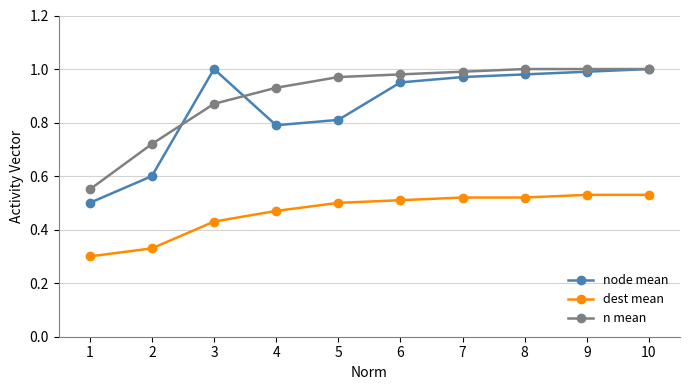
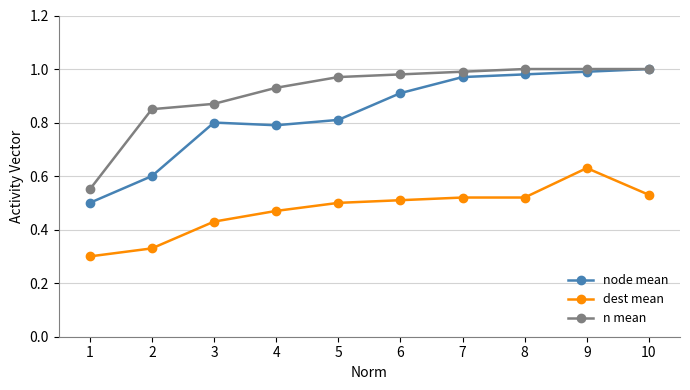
  {
    "node mean": {
      "1": 0.50,
      "2": 0.60,
-     "3": 1.0,
+     "3": 0.8,
      "4": 0.79,
      "5": 0.81,
-     "6": 0.95,
+     "6": 0.91,
      "7": 0.97,
      "8": 0.98,
      "9": 0.99
    },
    "dest mean": {
      "1": 0.30,
      "2": 0.33,
      "3": 0.43,
      "4": 0.47,
      "5": 0.50,
      "6": 0.51,
      "7": 0.52,
      "8": 0.52,
-     "9": 0.53,
+     "9": 0.63,
      "10": 0.53
    },
    "n mean": {
      "1": 0.55,
-     "2": 0.72,
+     "2": 0.85,
      "3": 0.87,
      "4": 0.93,
      "5": 0.97,
      "6": 0.98,
      "7": 0.99,
      "8": 1.00,
      "9": 1.00
    }
  }
